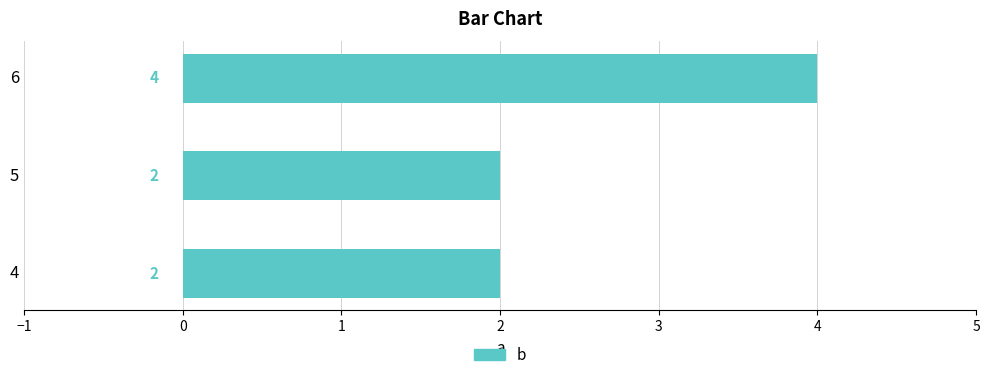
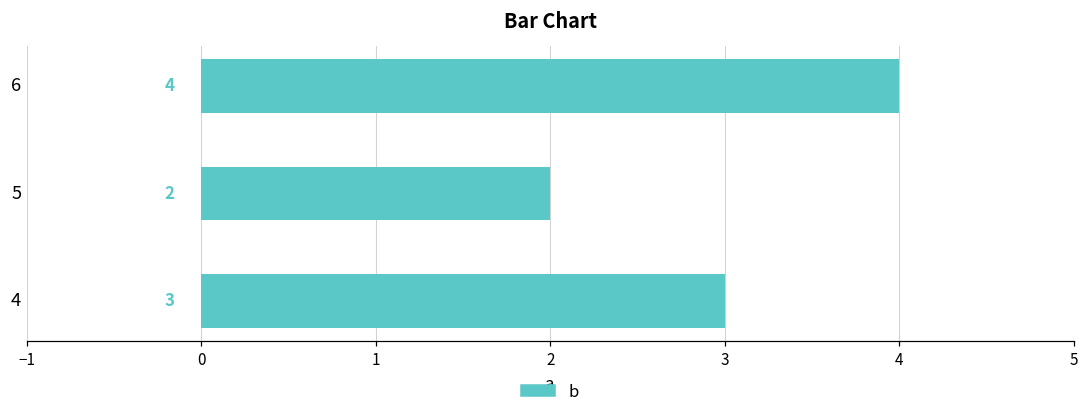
  {
-   "4": 2
+   "4": 3
  }
